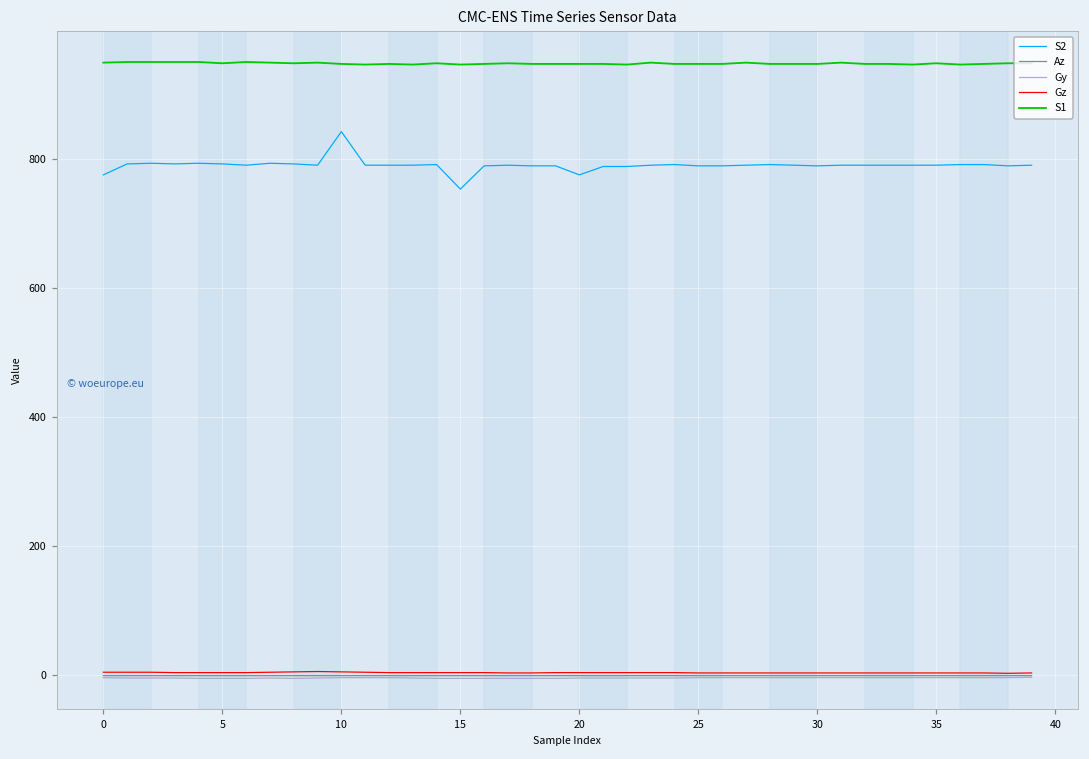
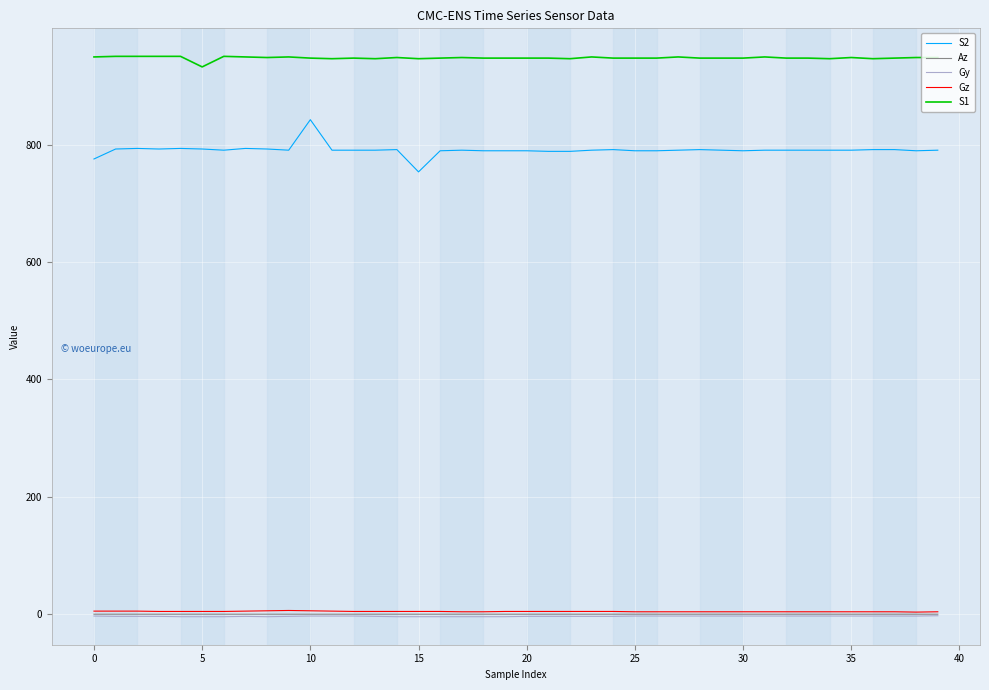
  {
    "S2": {
      "0": 780,
      "5": 790,
      "10": 840,
      "15": 750,
-     "20": 780,
+     "20": 790,
      "25": 790,
      "30": 790,
      "35": 790
    },
    "Gz": {
      "0": 10,
      "5": 0,
      "10": 10,
      "15": 0,
      "20": 0
    },
    "S1": {
      "0": 950,
-     "5": 950,
+     "5": 930,
      "10": 950,
      "15": 950,
      "20": 950,
      "25": 950,
      "30": 950,
      "35": 950
    }
  }
